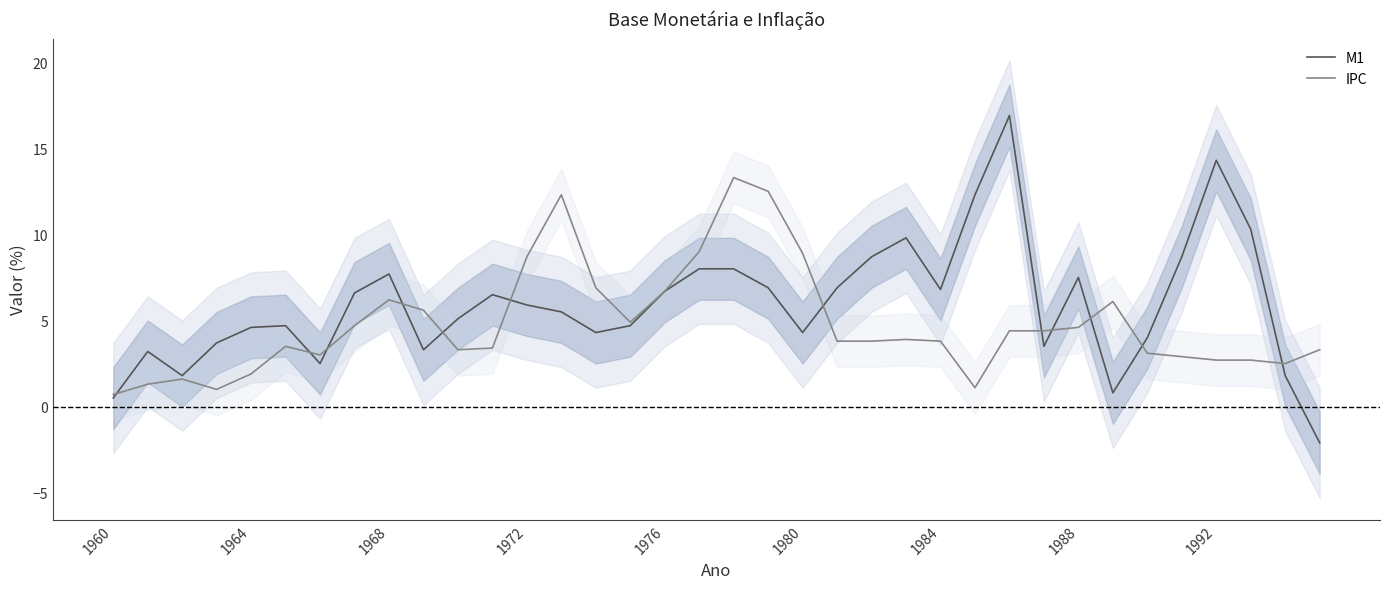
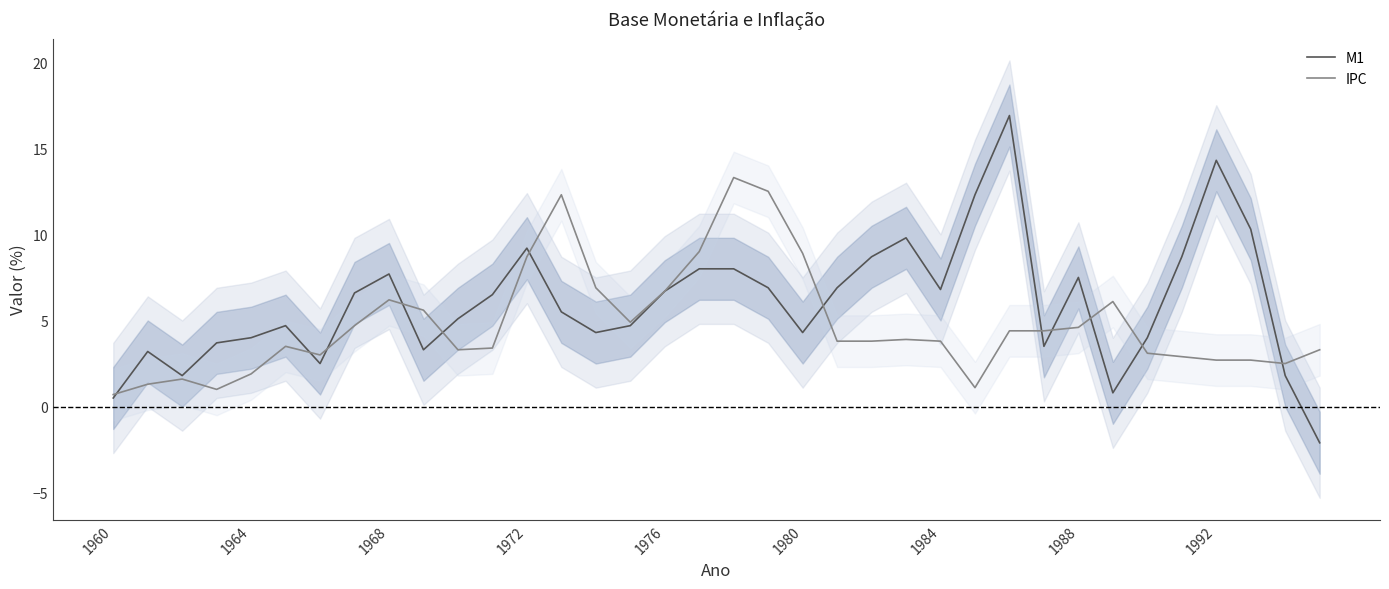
  {
    "M1": {
      "1960": 0.5,
-     "1964": 4.6,
-     "1972": 5.9,
+     "1964": 4.0,
+     "1972": 9.2,
      "1980": 4.3,
      "1984": 6.8,
      "1988": 7.5,
      "1992": 14.3
    }
  }
